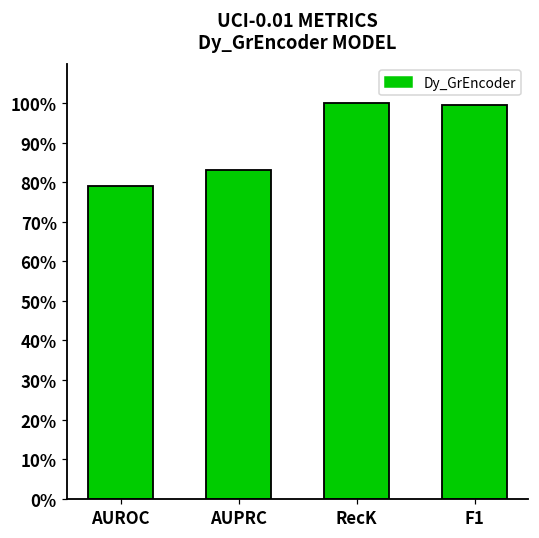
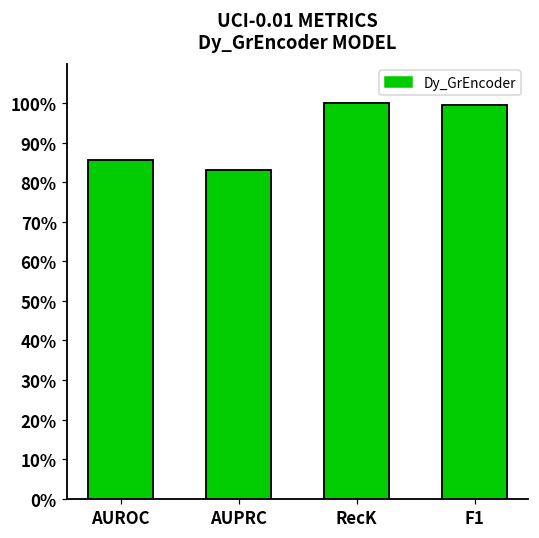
  {
-   "AUROC": "79%",
+   "AUROC": "86%",
    "AUPRC": "83%",
    "RecK": "100%",
    "F1": "100%"
  }
